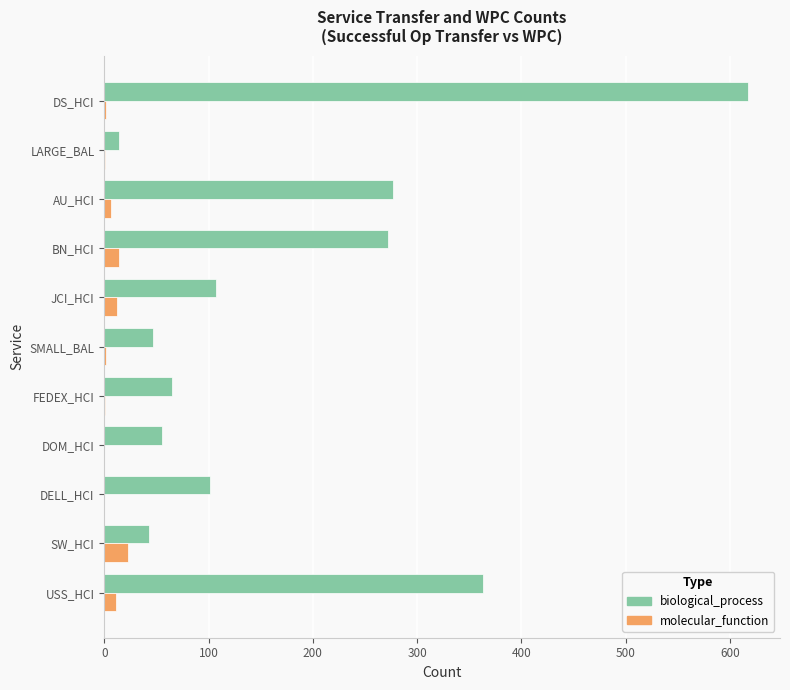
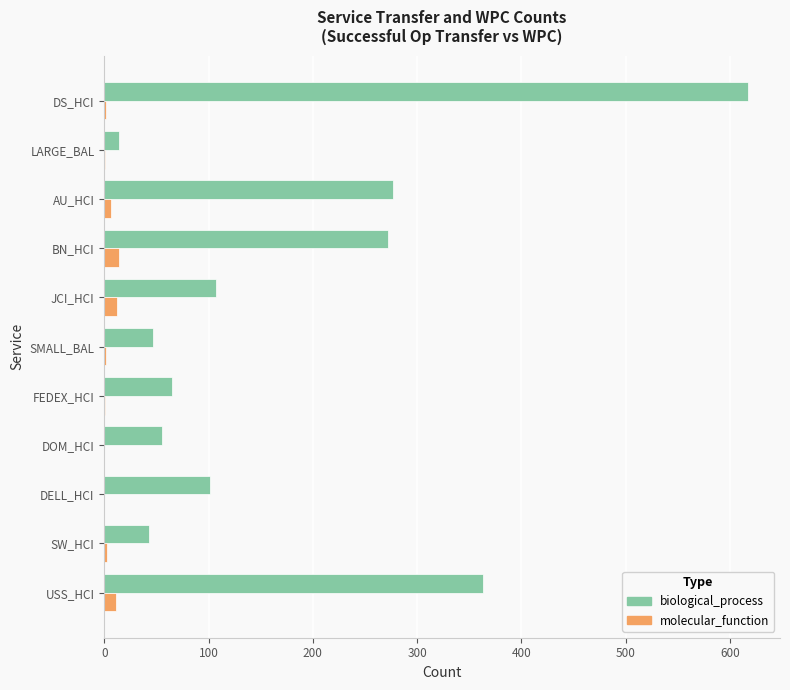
  {
    "biological_process": {
      "DS_HCI": 617,
      "LARGE_BAL": 14,
      "AU_HCI": 277,
      "BN_HCI": 272,
      "JCI_HCI": 107,
      "SMALL_BAL": 47,
      "FEDEX_HCI": 65,
      "DOM_HCI": 55,
      "DELL_HCI": 101,
      "SW_HCI": 43,
      "USS_HCI": 363
    },
    "molecular_function": {
      "AU_HCI": 6,
      "BN_HCI": 14,
      "JCI_HCI": 12,
      "DOM_HCI": 0,
      "DELL_HCI": 0,
-     "SW_HCI": 23,
+     "SW_HCI": 3,
      "USS_HCI": 11
    }
  }
